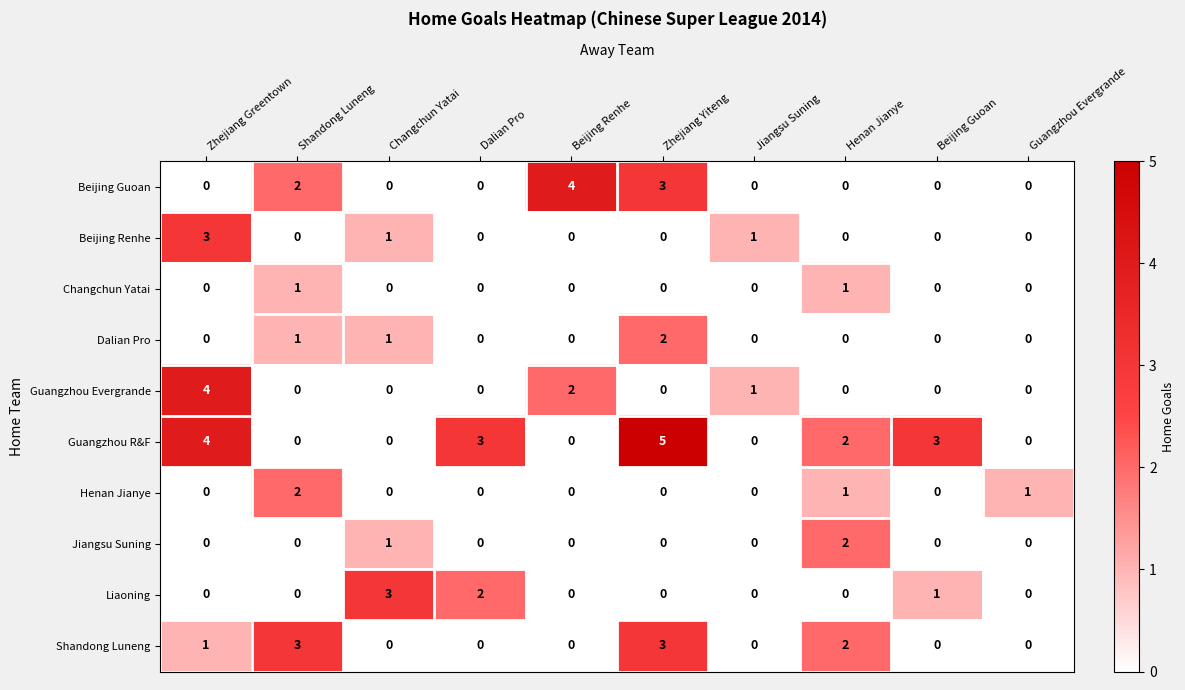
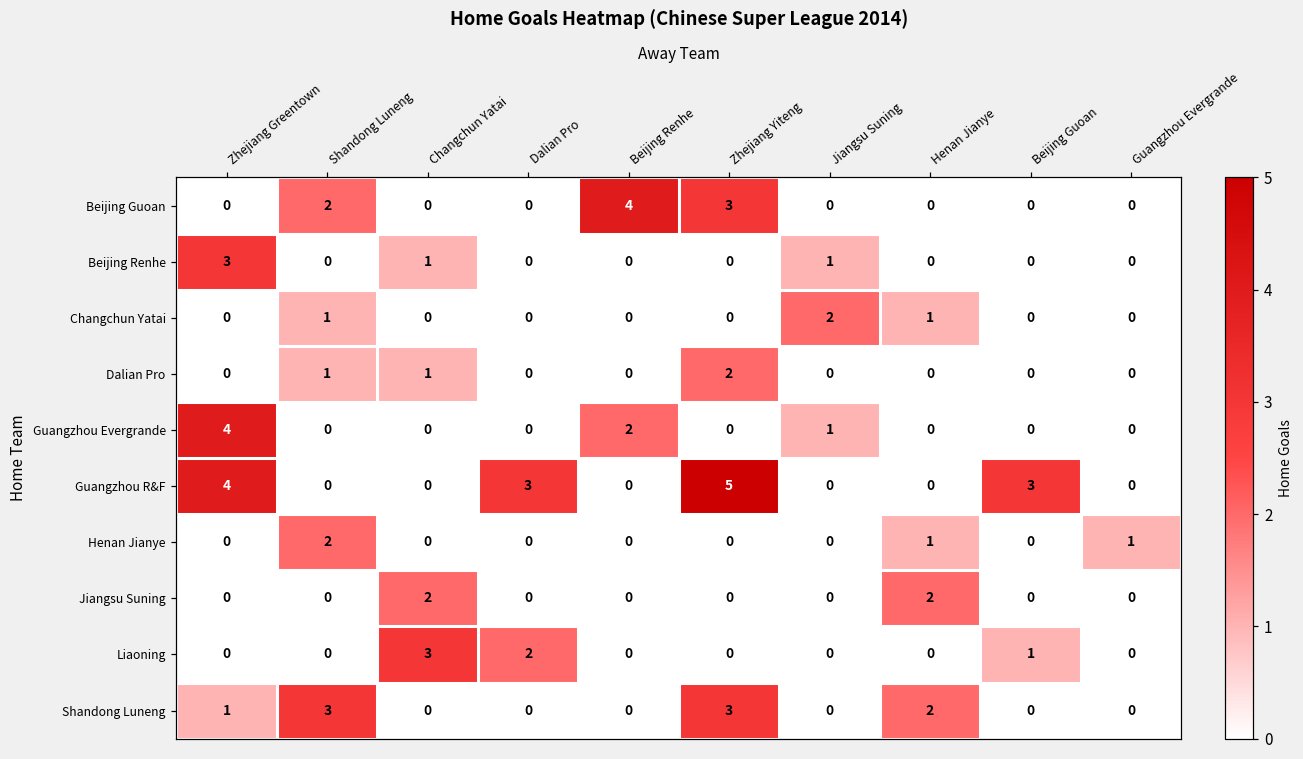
  {
    "Beijing Guoan": {
      "Zhejiang Greentown": 0,
      "Shandong Luneng": 2,
      "Changchun Yatai": 0,
      "Dalian Pro": 0,
      "Beijing Renhe": 4,
      "Zhejiang Yiteng": 3,
      "Jiangsu Suning": 0,
      "Henan Jianye": 0,
      "Beijing Guoan": 0,
      "Guangzhou Evergrande": 0
    },
    "Beijing Renhe": {
      "Zhejiang Greentown": 3,
      "Shandong Luneng": 0,
      "Changchun Yatai": 1,
      "Dalian Pro": 0,
      "Beijing Renhe": 0,
      "Zhejiang Yiteng": 0,
      "Jiangsu Suning": 1,
      "Henan Jianye": 0,
      "Beijing Guoan": 0,
      "Guangzhou Evergrande": 0
    },
    "Changchun Yatai": {
      "Zhejiang Greentown": 0,
      "Shandong Luneng": 1,
      "Changchun Yatai": 0,
      "Dalian Pro": 0,
      "Beijing Renhe": 0,
      "Zhejiang Yiteng": 0,
-     "Jiangsu Suning": 0,
+     "Jiangsu Suning": 2,
      "Henan Jianye": 1,
      "Beijing Guoan": 0,
      "Guangzhou Evergrande": 0
    },
    "Dalian Pro": {
      "Zhejiang Greentown": 0,
      "Shandong Luneng": 1,
      "Changchun Yatai": 1,
      "Dalian Pro": 0,
      "Beijing Renhe": 0,
      "Zhejiang Yiteng": 2,
      "Jiangsu Suning": 0,
      "Henan Jianye": 0,
      "Beijing Guoan": 0,
      "Guangzhou Evergrande": 0
    },
    "Guangzhou Evergrande": {
      "Zhejiang Greentown": 4,
      "Shandong Luneng": 0,
      "Changchun Yatai": 0,
      "Dalian Pro": 0,
      "Beijing Renhe": 2,
      "Zhejiang Yiteng": 0,
      "Jiangsu Suning": 1,
      "Henan Jianye": 0,
      "Beijing Guoan": 0,
      "Guangzhou Evergrande": 0
    },
    "Guangzhou R&F": {
      "Zhejiang Greentown": 4,
      "Shandong Luneng": 0,
      "Changchun Yatai": 0,
      "Dalian Pro": 3,
      "Beijing Renhe": 0,
      "Zhejiang Yiteng": 5,
      "Jiangsu Suning": 0,
-     "Henan Jianye": 2,
+     "Henan Jianye": 0,
      "Beijing Guoan": 3,
      "Guangzhou Evergrande": 0
    },
    "Henan Jianye": {
      "Zhejiang Greentown": 0,
      "Shandong Luneng": 2,
      "Changchun Yatai": 0,
      "Dalian Pro": 0,
      "Beijing Renhe": 0,
      "Zhejiang Yiteng": 0,
      "Jiangsu Suning": 0,
      "Henan Jianye": 1,
      "Beijing Guoan": 0,
      "Guangzhou Evergrande": 1
    },
    "Jiangsu Suning": {
      "Zhejiang Greentown": 0,
      "Shandong Luneng": 0,
-     "Changchun Yatai": 1,
+     "Changchun Yatai": 2,
      "Dalian Pro": 0,
      "Beijing Renhe": 0,
      "Zhejiang Yiteng": 0,
      "Jiangsu Suning": 0,
      "Henan Jianye": 2,
      "Beijing Guoan": 0,
      "Guangzhou Evergrande": 0
    },
    "Liaoning": {
      "Zhejiang Greentown": 0,
      "Shandong Luneng": 0,
      "Changchun Yatai": 3,
      "Dalian Pro": 2,
      "Beijing Renhe": 0,
      "Zhejiang Yiteng": 0,
      "Jiangsu Suning": 0,
      "Henan Jianye": 0,
      "Beijing Guoan": 1,
      "Guangzhou Evergrande": 0
    },
    "Shandong Luneng": {
      "Zhejiang Greentown": 1,
      "Shandong Luneng": 3,
      "Changchun Yatai": 0,
      "Dalian Pro": 0,
      "Beijing Renhe": 0,
      "Zhejiang Yiteng": 3,
      "Jiangsu Suning": 0,
      "Henan Jianye": 2,
      "Beijing Guoan": 0,
      "Guangzhou Evergrande": 0
    }
  }
